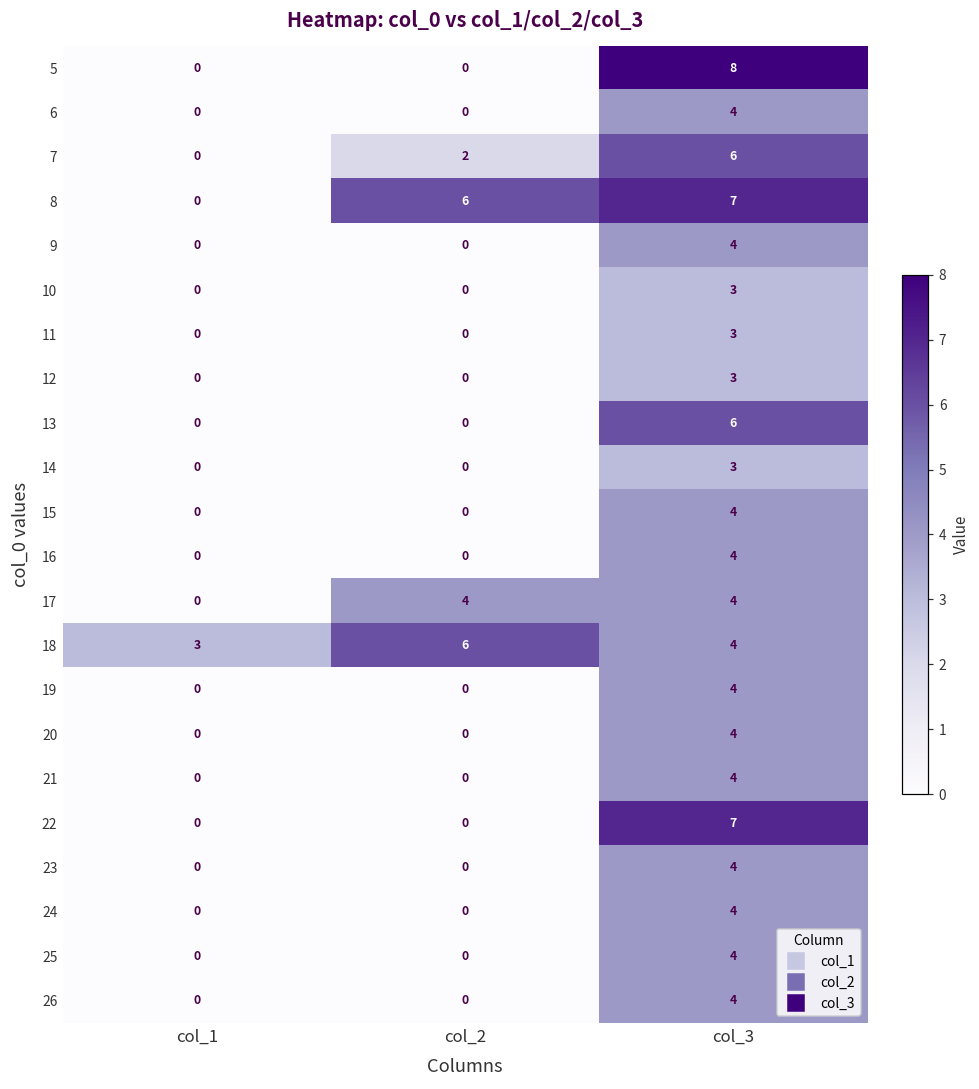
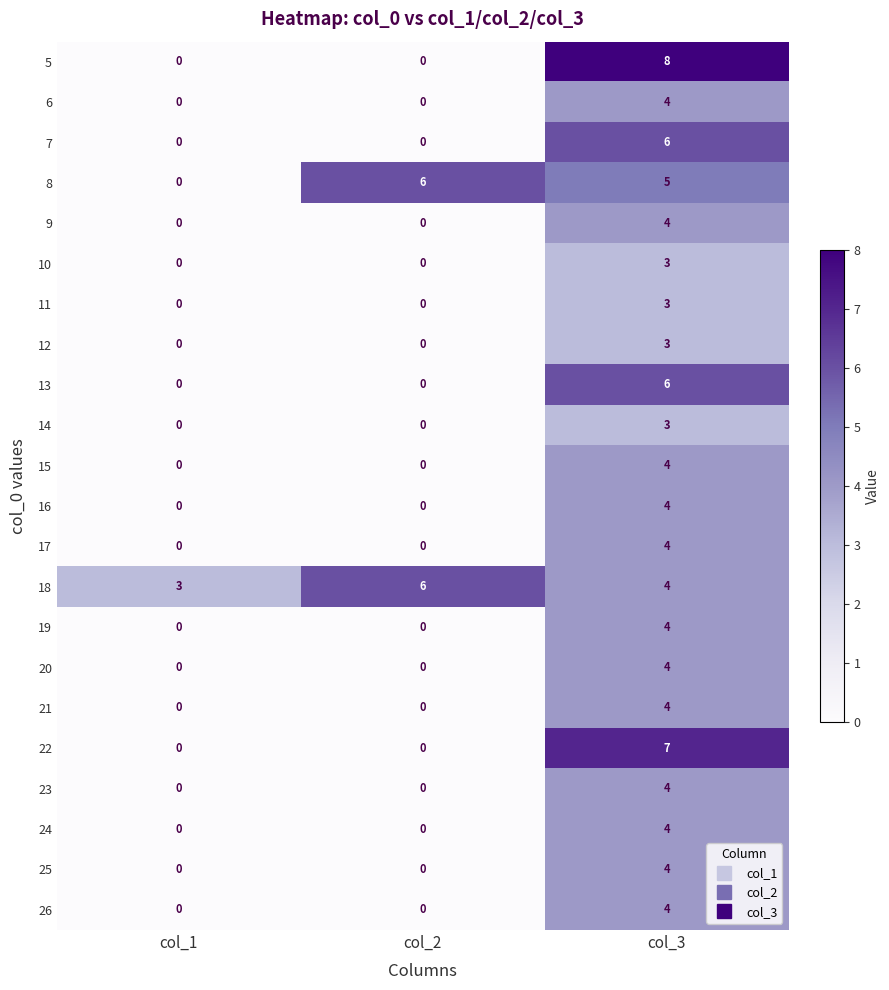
  {
    "5": {
      "col_1": 0,
      "col_2": 0,
      "col_3": 8
    },
    "6": {
      "col_1": 0,
      "col_2": 0,
      "col_3": 4
    },
    "7": {
      "col_1": 0,
-     "col_2": 2,
+     "col_2": 0,
      "col_3": 6
    },
    "8": {
      "col_1": 0,
      "col_2": 6,
-     "col_3": 7
+     "col_3": 5
    },
    "9": {
      "col_1": 0,
      "col_2": 0,
      "col_3": 4
    },
    "10": {
      "col_1": 0,
      "col_2": 0,
      "col_3": 3
    },
    "11": {
      "col_1": 0,
      "col_2": 0,
      "col_3": 3
    },
    "12": {
      "col_1": 0,
      "col_2": 0,
      "col_3": 3
    },
    "13": {
      "col_1": 0,
      "col_2": 0,
      "col_3": 6
    },
    "14": {
      "col_1": 0,
      "col_2": 0,
      "col_3": 3
    },
    "15": {
      "col_1": 0,
      "col_2": 0,
      "col_3": 4
    },
    "16": {
      "col_1": 0,
      "col_2": 0,
      "col_3": 4
    },
    "17": {
      "col_1": 0,
-     "col_2": 4,
+     "col_2": 0,
      "col_3": 4
    },
    "18": {
      "col_1": 3,
      "col_2": 6,
      "col_3": 4
    },
    "19": {
      "col_1": 0,
      "col_2": 0,
      "col_3": 4
    },
    "20": {
      "col_1": 0,
      "col_2": 0,
      "col_3": 4
    },
    "21": {
      "col_1": 0,
      "col_2": 0,
      "col_3": 4
    },
    "22": {
      "col_1": 0,
      "col_2": 0,
      "col_3": 7
    },
    "23": {
      "col_1": 0,
      "col_2": 0,
      "col_3": 4
    },
    "24": {
      "col_1": 0,
      "col_2": 0,
      "col_3": 4
    },
    "25": {
      "col_1": 0,
      "col_2": 0,
      "col_3": 4
    },
    "26": {
      "col_1": 0,
      "col_2": 0,
      "col_3": 4
    }
  }
